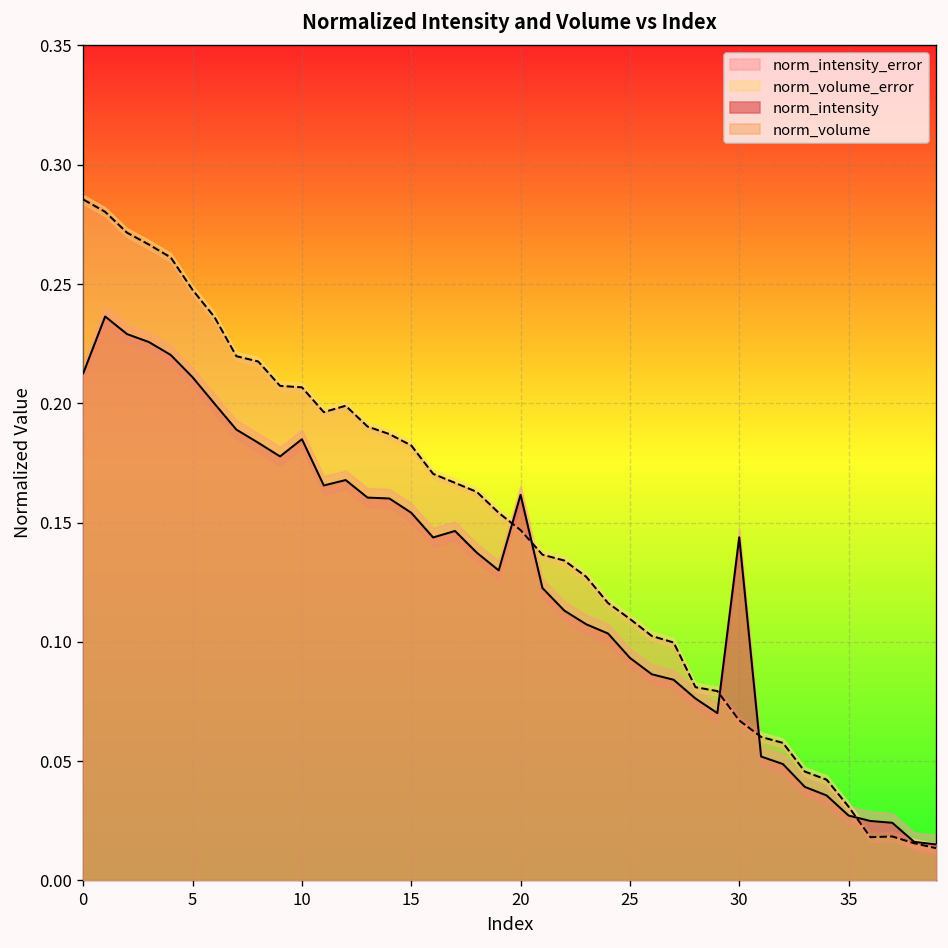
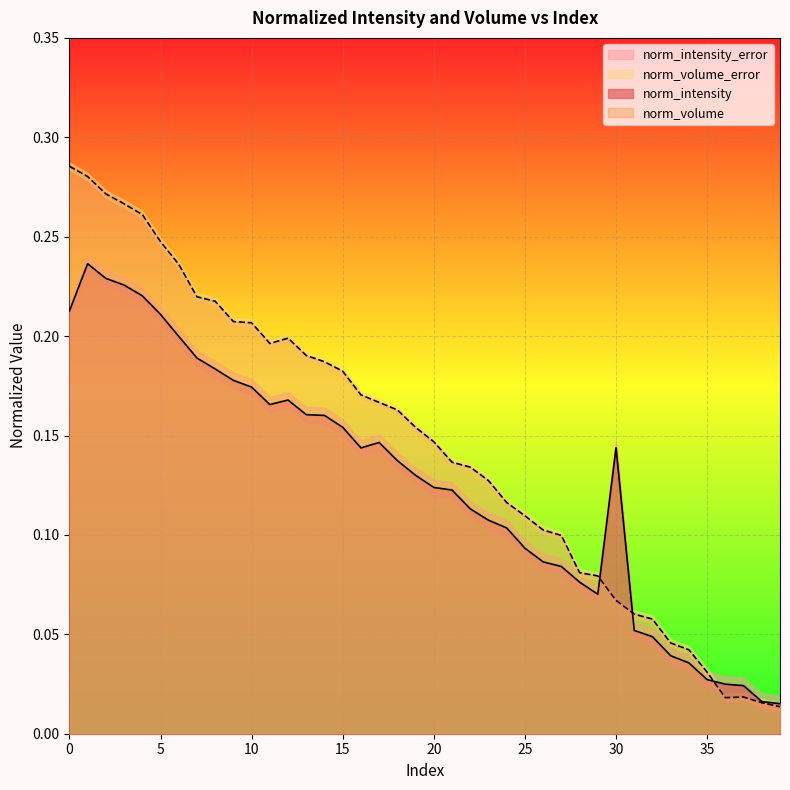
  {
    "norm_intensity": {
      "0": 0.213,
      "5": 0.211,
-     "10": 0.185,
+     "10": 0.174,
      "15": 0.154,
-     "20": 0.162,
+     "20": 0.124,
      "25": 0.093,
      "30": 0.144,
      "35": 0.027
    }
  }
